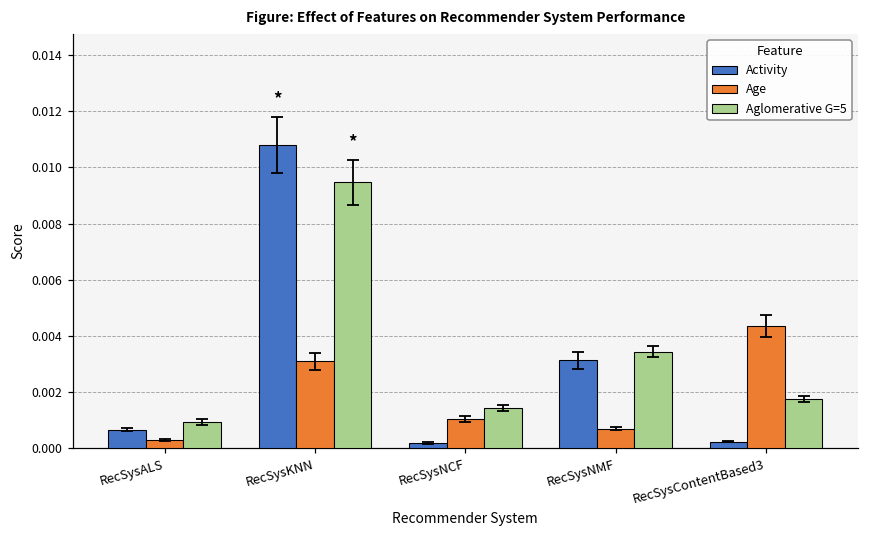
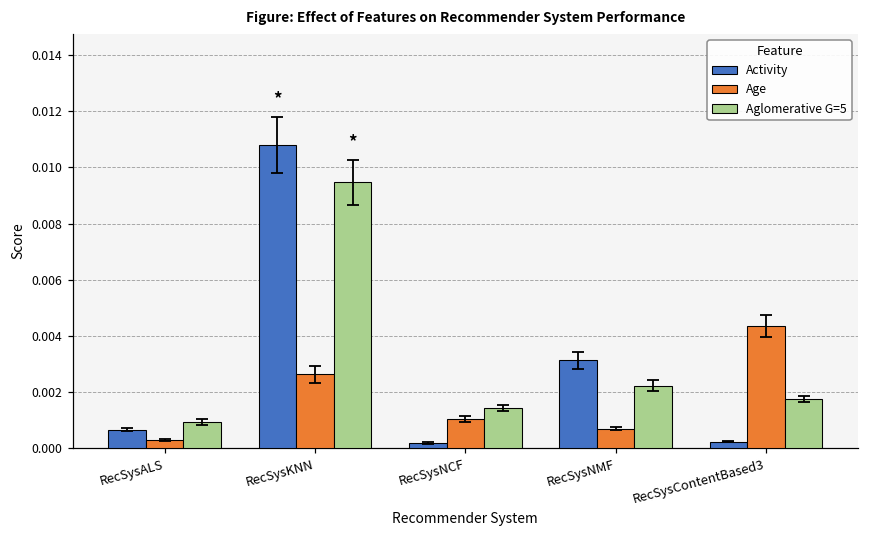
  {
    "Age": {
      "RecSysALS": 0.0003,
-     "RecSysKNN": 0.0031,
+     "RecSysKNN": 0.0026,
      "RecSysNCF": 0.0010,
      "RecSysNMF": 0.0007,
      "RecSysContentBased3": 0.0044
    },
    "Aglomerative G=5": {
      "RecSysALS": 0.0009,
      "RecSysKNN": 0.0095,
      "RecSysNCF": 0.0014,
-     "RecSysNMF": 0.0034,
+     "RecSysNMF": 0.0022,
      "RecSysContentBased3": 0.0017
    }
  }
